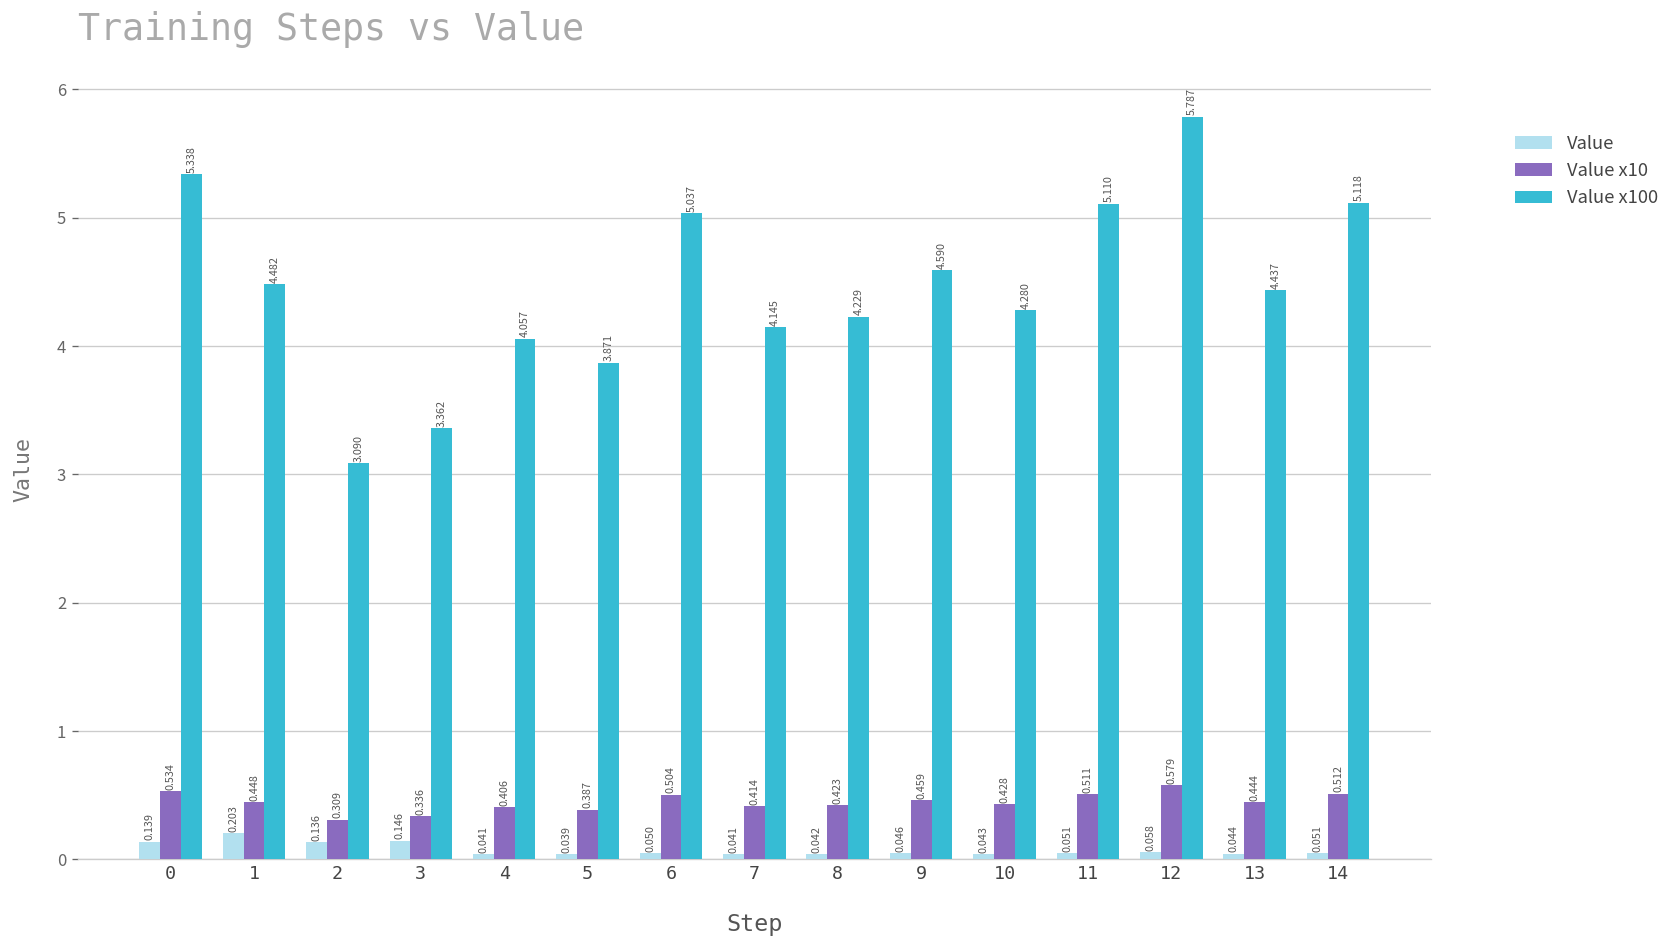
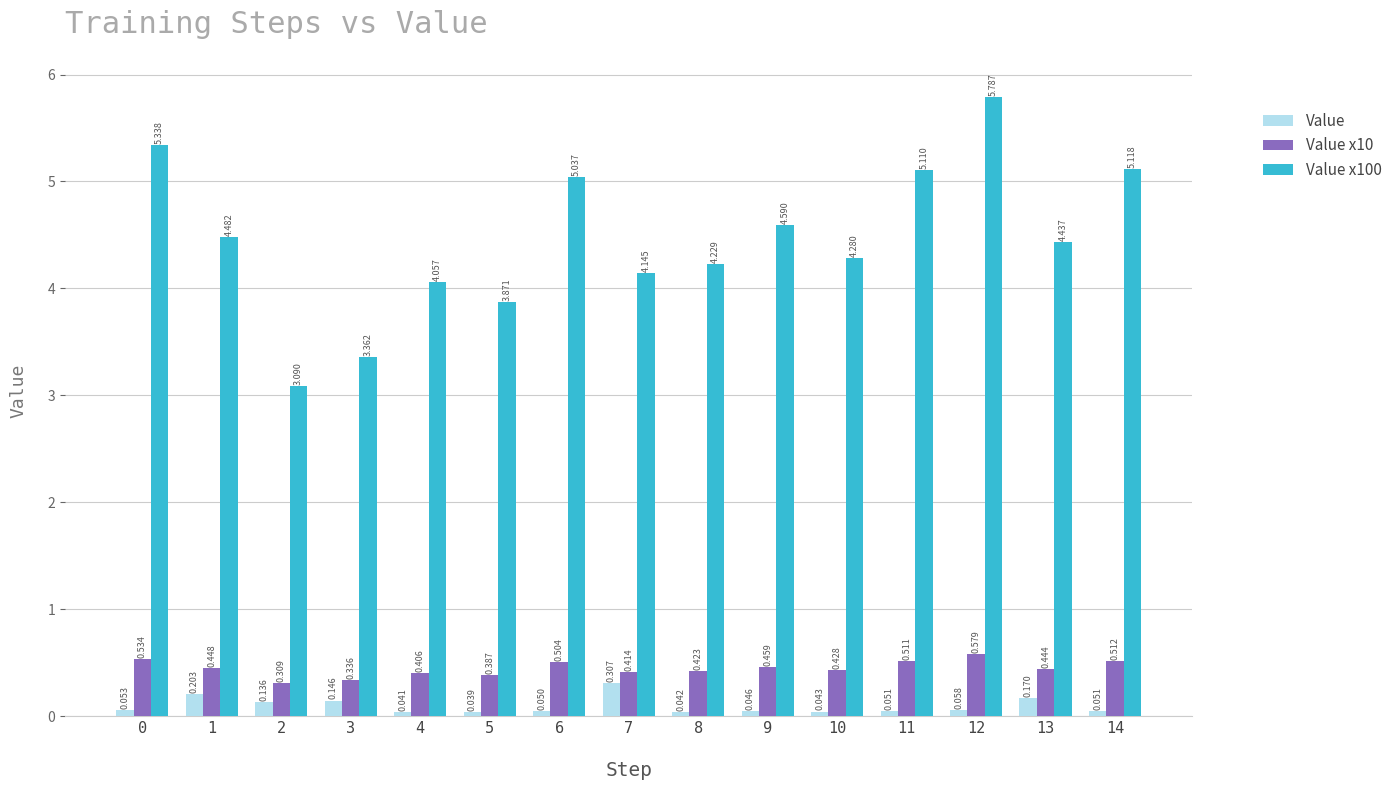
  {
    "Value": {
-     "0": 0.139,
+     "0": 0.053,
      "1": 0.203,
      "2": 0.136,
      "3": 0.146,
      "4": 0.041,
      "5": 0.039,
      "6": 0.050,
-     "7": 0.041,
+     "7": 0.307,
      "8": 0.042,
      "9": 0.046,
      "10": 0.043,
      "11": 0.051,
      "12": 0.058,
-     "13": 0.044,
+     "13": 0.170,
      "14": 0.051
    },
    "Value x10": {
      "0": 0.534,
      "1": 0.448,
      "2": 0.309,
      "3": 0.336,
      "4": 0.406,
      "5": 0.387,
      "6": 0.504,
      "7": 0.414,
      "8": 0.423,
      "9": 0.459,
      "10": 0.428,
      "11": 0.511,
      "12": 0.579,
      "13": 0.444,
      "14": 0.512
    },
    "Value x100": {
      "0": 5.338,
      "1": 4.482,
      "2": 3.090,
      "3": 3.362,
      "4": 4.057,
      "5": 3.871,
      "6": 5.037,
      "7": 4.145,
      "8": 4.229,
      "9": 4.590,
      "10": 4.280,
      "11": 5.110,
      "12": 5.787,
      "13": 4.437,
      "14": 5.118
    }
  }
